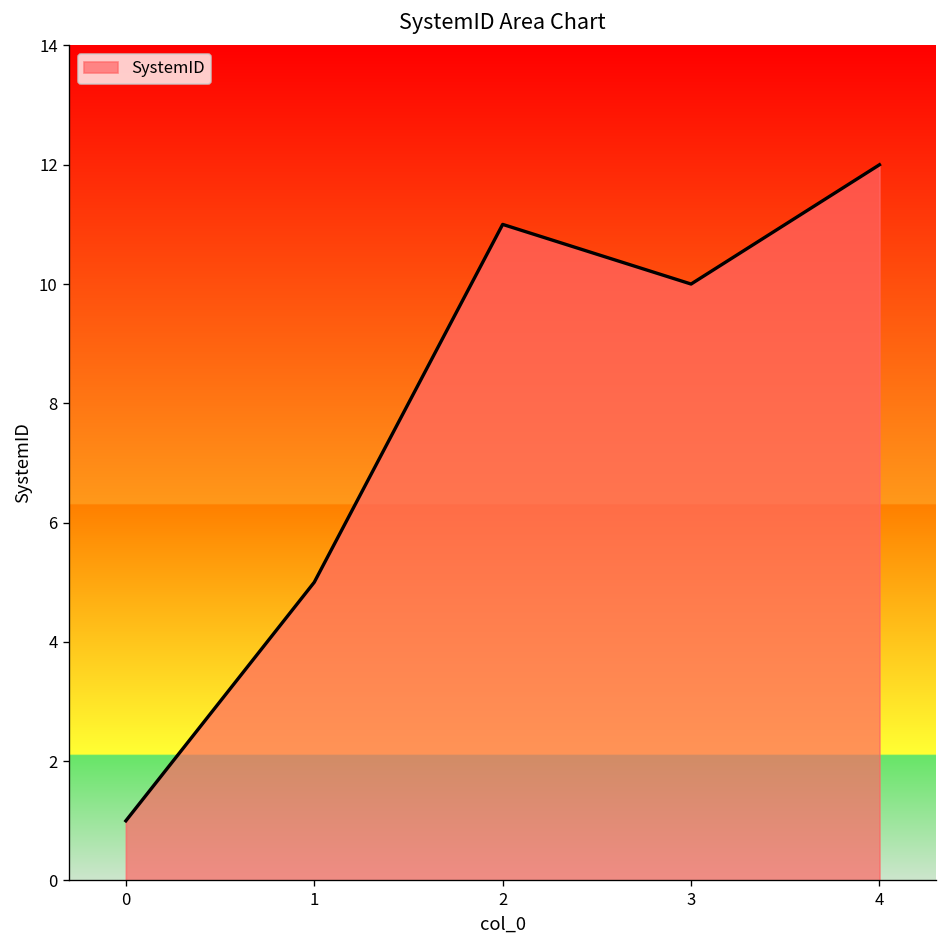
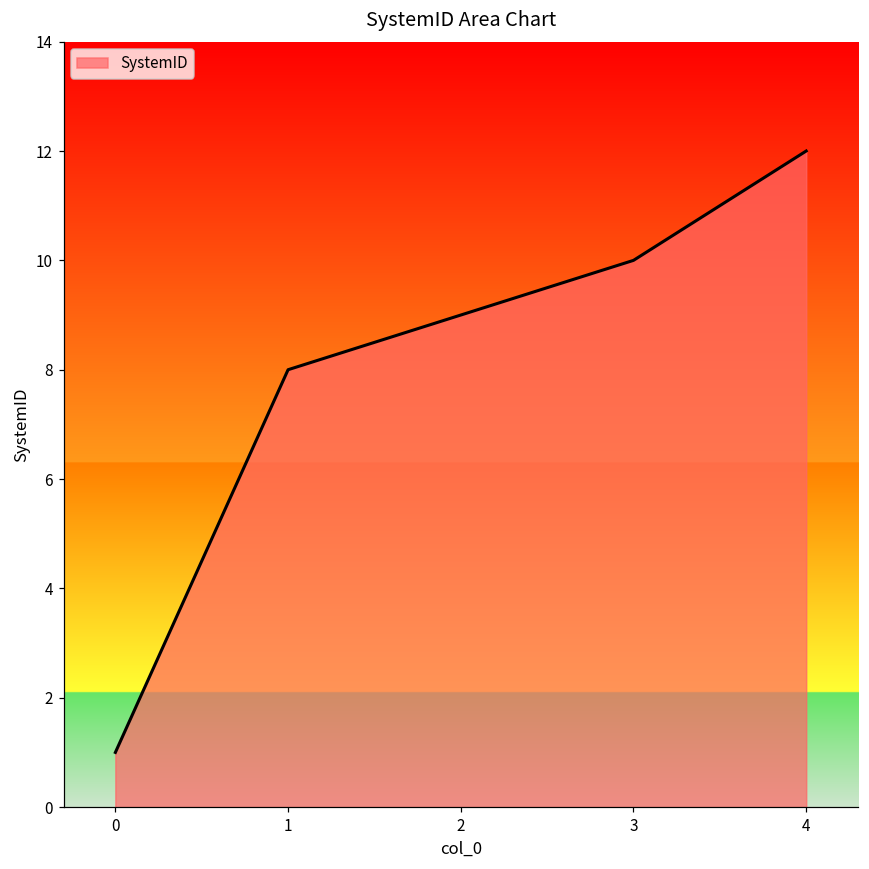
  {
    "0": 1,
-   "1": 5,
-   "2": 11,
+   "1": 8,
+   "2": 9,
    "3": 10,
    "4": 12
  }
